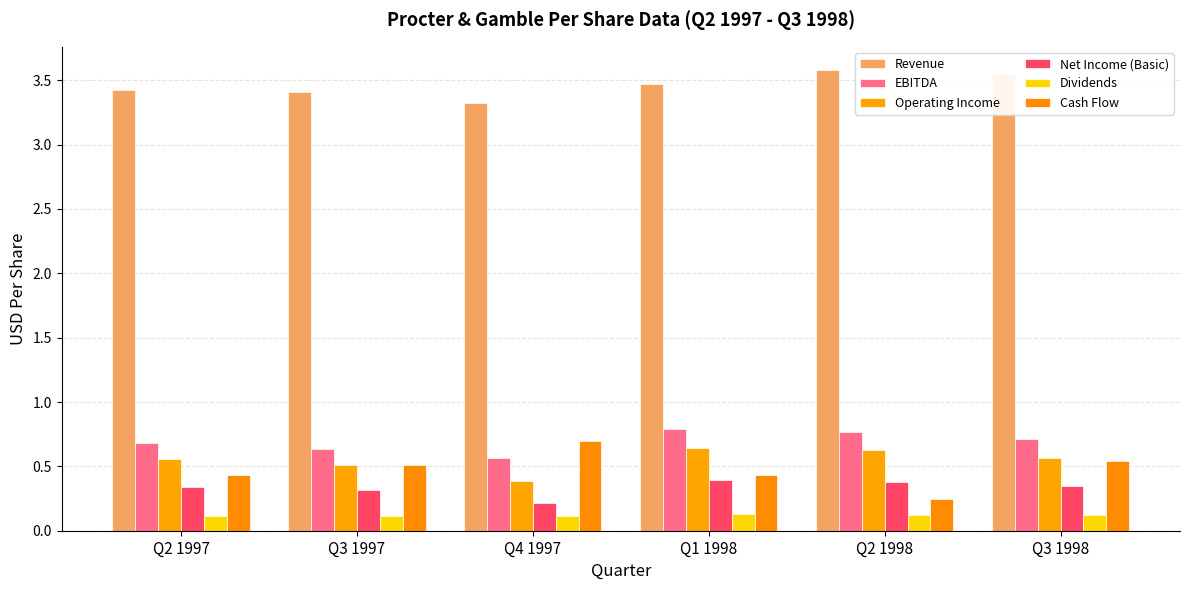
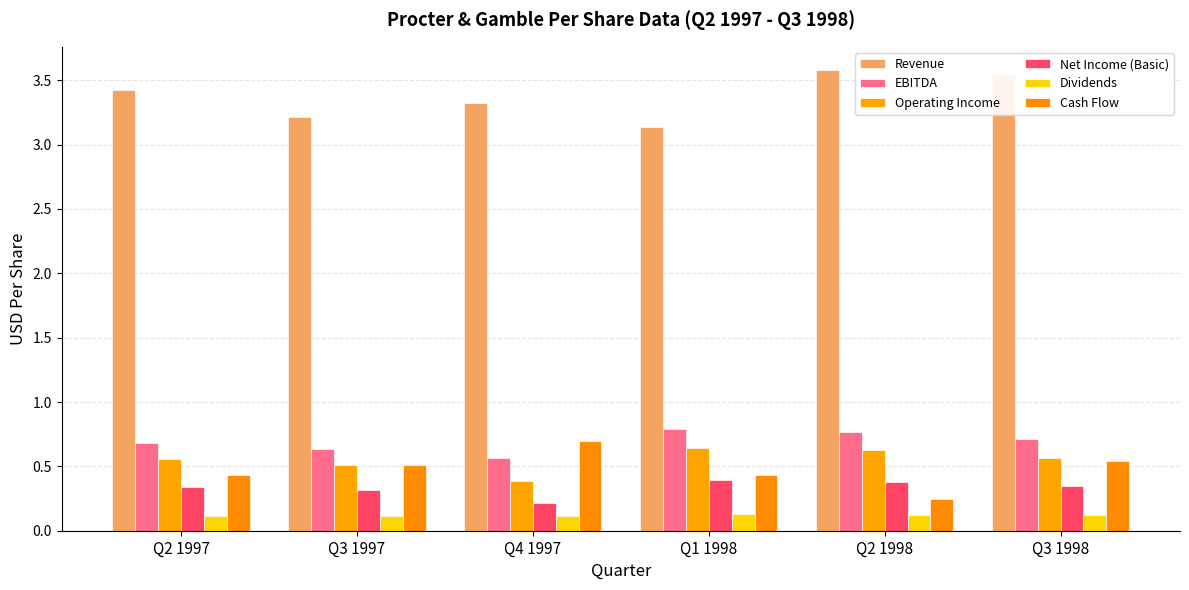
  {
    "Revenue": {
      "Q2 1997": 3.42,
-     "Q3 1997": 3.41,
+     "Q3 1997": 3.22,
      "Q4 1997": 3.32,
-     "Q1 1998": 3.47,
+     "Q1 1998": 3.14,
      "Q2 1998": 3.58
    }
  }
